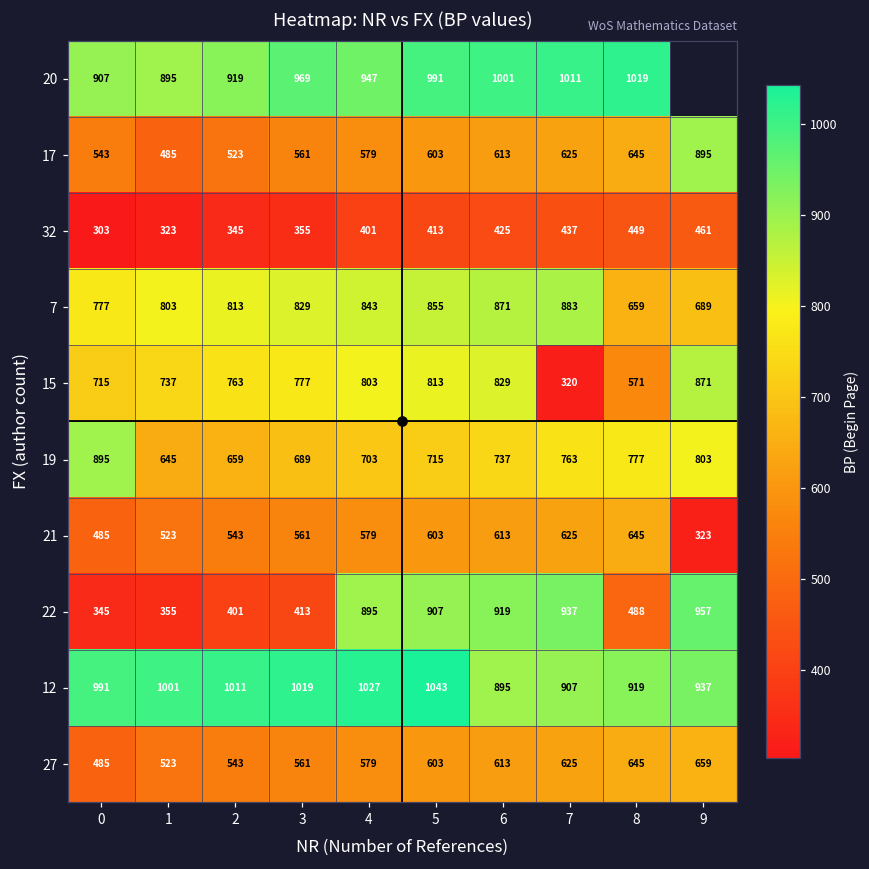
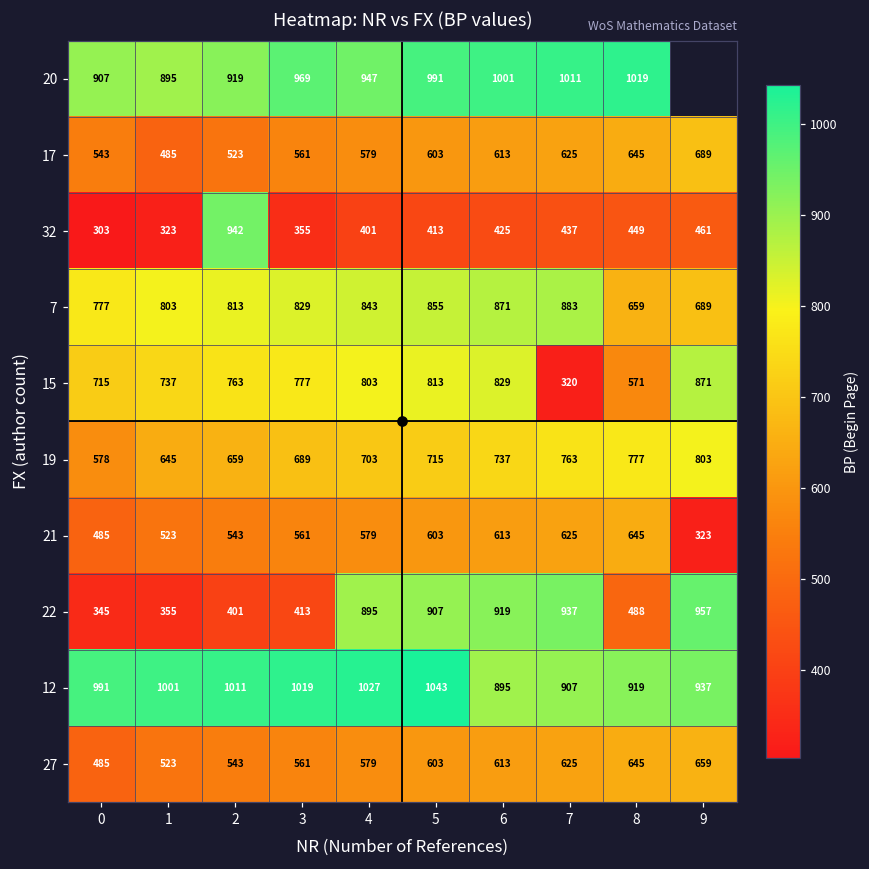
  {
    "20": {
      "0": 907,
      "1": 895,
      "2": 919,
      "3": 969,
      "4": 947,
      "5": 991,
      "6": 1001,
      "7": 1011,
      "8": 1019
    },
    "17": {
      "0": 543,
      "1": 485,
      "2": 523,
      "3": 561,
      "4": 579,
      "5": 603,
      "6": 613,
      "7": 625,
      "8": 645,
-     "9": 895
+     "9": 689
    },
    "32": {
      "0": 303,
      "1": 323,
-     "2": 345,
+     "2": 942,
      "3": 355,
      "4": 401,
      "5": 413,
      "6": 425,
      "7": 437,
      "8": 449,
      "9": 461
    },
    "7": {
      "0": 777,
      "1": 803,
      "2": 813,
      "3": 829,
      "4": 843,
      "5": 855,
      "6": 871,
      "7": 883,
      "8": 659,
      "9": 689
    },
    "15": {
      "0": 715,
      "1": 737,
      "2": 763,
      "3": 777,
      "4": 803,
      "5": 813,
      "6": 829,
      "7": 320,
      "8": 571,
      "9": 871
    },
    "19": {
-     "0": 895,
+     "0": 578,
      "1": 645,
      "2": 659,
      "3": 689,
      "4": 703,
      "5": 715,
      "6": 737,
      "7": 763,
      "8": 777,
      "9": 803
    },
    "21": {
      "0": 485,
      "1": 523,
      "2": 543,
      "3": 561,
      "4": 579,
      "5": 603,
      "6": 613,
      "7": 625,
      "8": 645,
      "9": 323
    },
    "22": {
      "0": 345,
      "1": 355,
      "2": 401,
      "3": 413,
      "4": 895,
      "5": 907,
      "6": 919,
      "7": 937,
      "8": 488,
      "9": 957
    },
    "12": {
      "0": 991,
      "1": 1001,
      "2": 1011,
      "3": 1019,
      "4": 1027,
      "5": 1043,
      "6": 895,
      "7": 907,
      "8": 919,
      "9": 937
    },
    "27": {
      "0": 485,
      "1": 523,
      "2": 543,
      "3": 561,
      "4": 579,
      "5": 603,
      "6": 613,
      "7": 625,
      "8": 645,
      "9": 659
    }
  }
